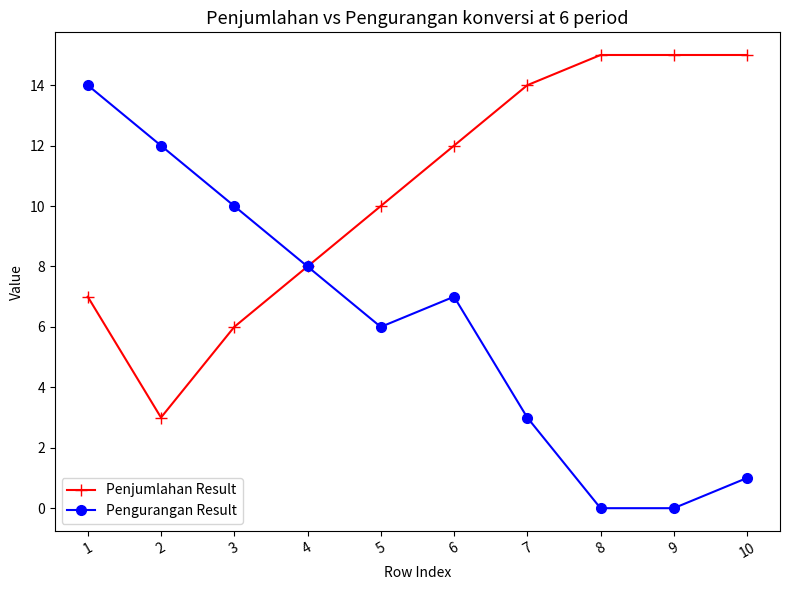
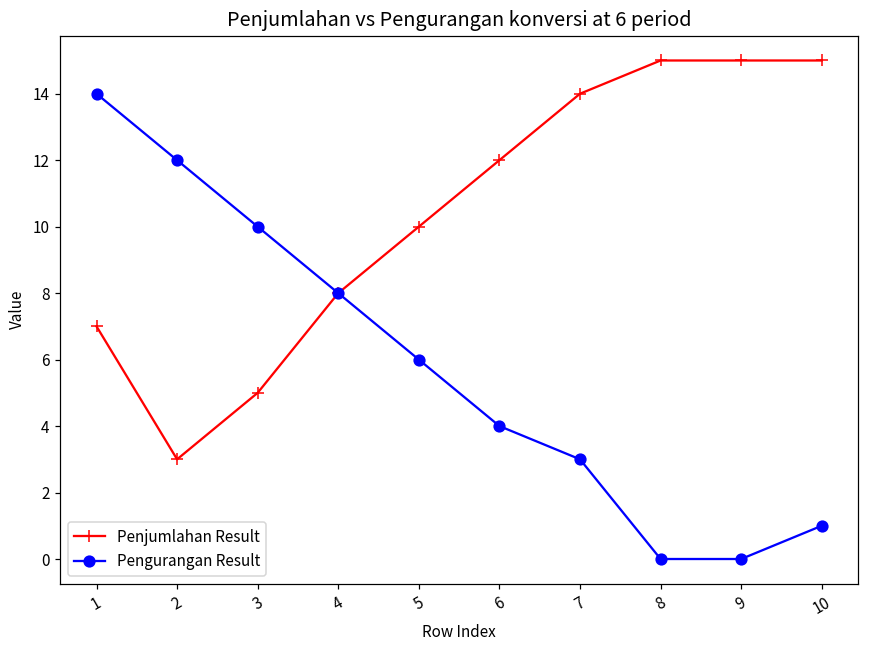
  {
    "Penjumlahan Result": {
      "1": 7,
      "2": 3,
-     "3": 6,
+     "3": 5,
      "5": 10,
      "6": 12,
      "7": 14,
      "8": 15,
      "9": 15,
      "10": 15
    },
    "Pengurangan Result": {
      "1": 14,
      "2": 12,
      "3": 10,
      "5": 6,
-     "6": 7,
+     "6": 4,
      "7": 3,
      "8": 0,
      "9": 0,
      "10": 1
    }
  }
